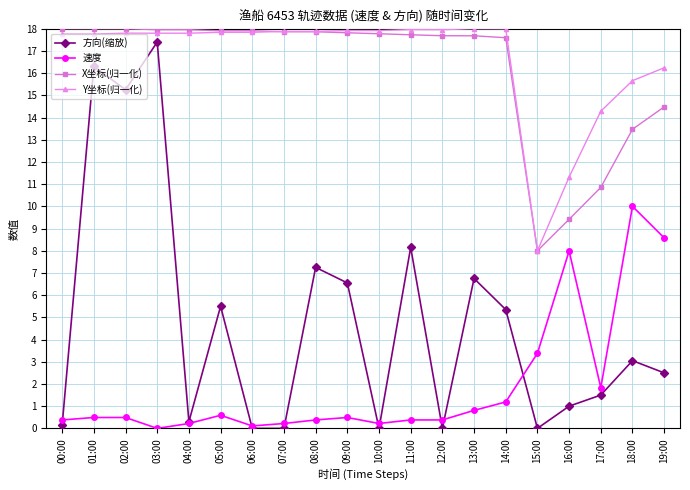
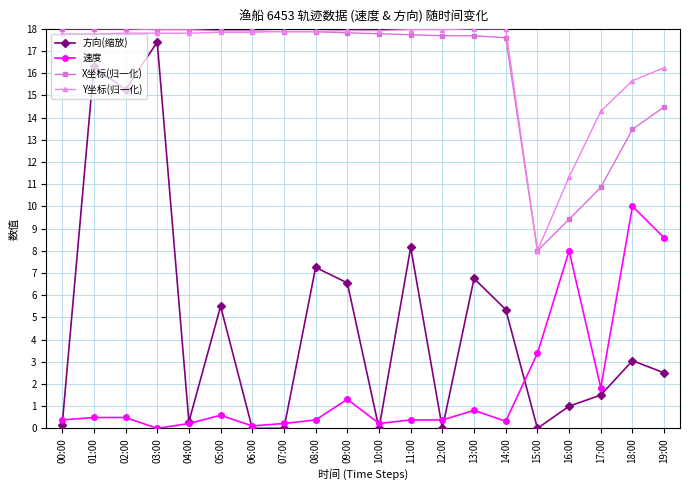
  {
    "方向(缩放)": {
      "00:00": 0.2,
      "03:00": 17.4,
      "05:00": 5.5,
      "07:00": 0.0,
      "08:00": 7.3,
      "09:00": 6.6,
      "10:00": 0.0,
      "11:00": 8.2,
      "12:00": 0.0,
      "13:00": 6.8,
      "14:00": 5.4,
      "15:00": 0.0,
      "16:00": 1.0,
      "17:00": 1.5,
      "18:00": 3.1,
      "19:00": 2.5
    },
    "速度": {
      "00:00": 0.4,
      "01:00": 0.5,
      "02:00": 0.5,
      "03:00": 0.0,
      "05:00": 0.6,
      "07:00": 0.2,
      "08:00": 0.4,
-     "09:00": 0.5,
+     "09:00": 1.3,
      "10:00": 0.2,
      "11:00": 0.4,
      "12:00": 0.4,
      "13:00": 0.8,
-     "14:00": 1.2,
+     "14:00": 0.3,
      "15:00": 3.4,
      "16:00": 8.0,
      "17:00": 1.8,
      "18:00": 10.0,
      "19:00": 8.6
    }
  }
